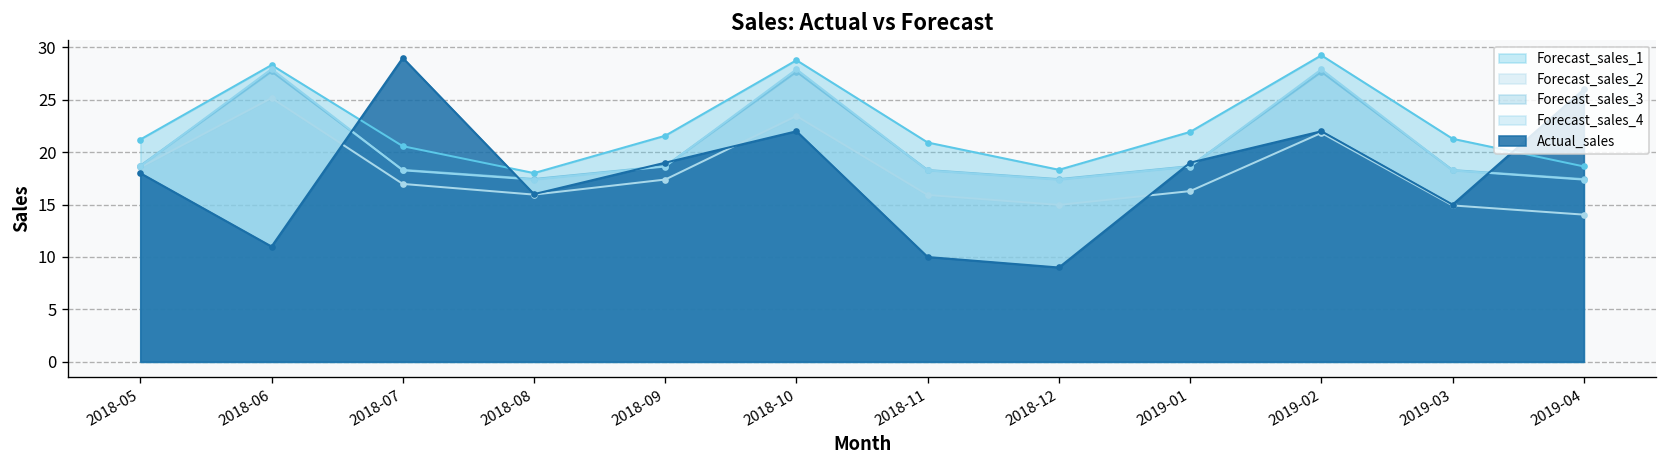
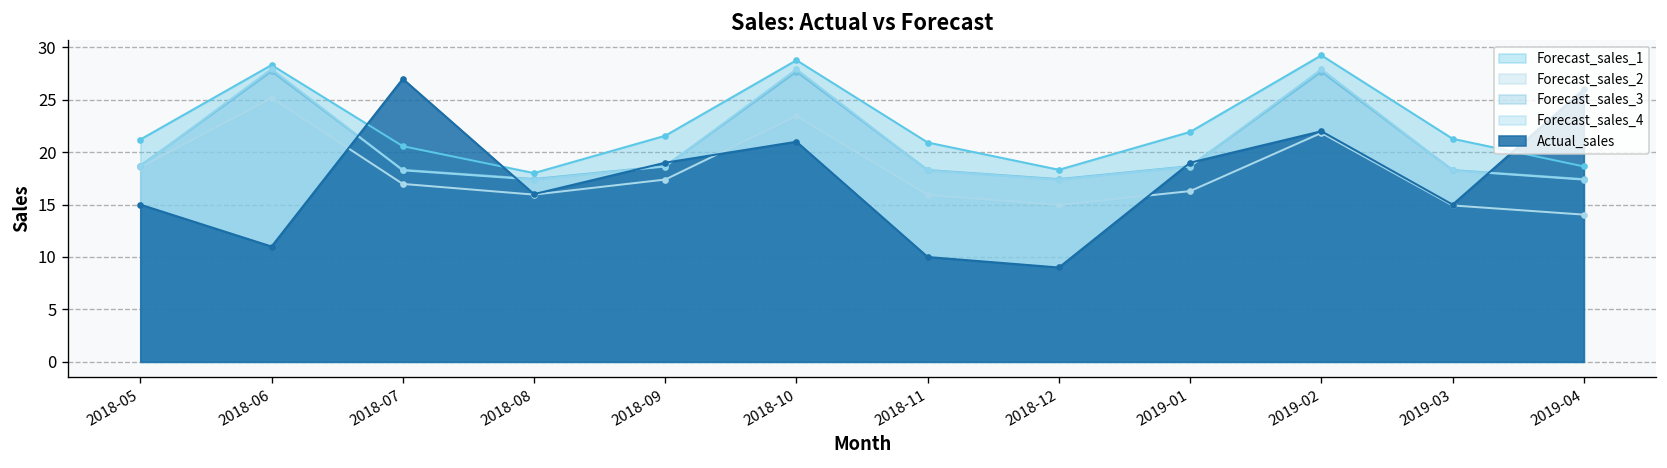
  {
    "Actual_sales": {
-     "2018-05": 18,
+     "2018-05": 15,
      "2018-06": 11,
-     "2018-07": 29,
+     "2018-07": 27,
      "2018-09": 19,
-     "2018-10": 22,
+     "2018-10": 21,
      "2018-11": 10,
      "2018-12": 9,
      "2019-01": 19
    }
  }
